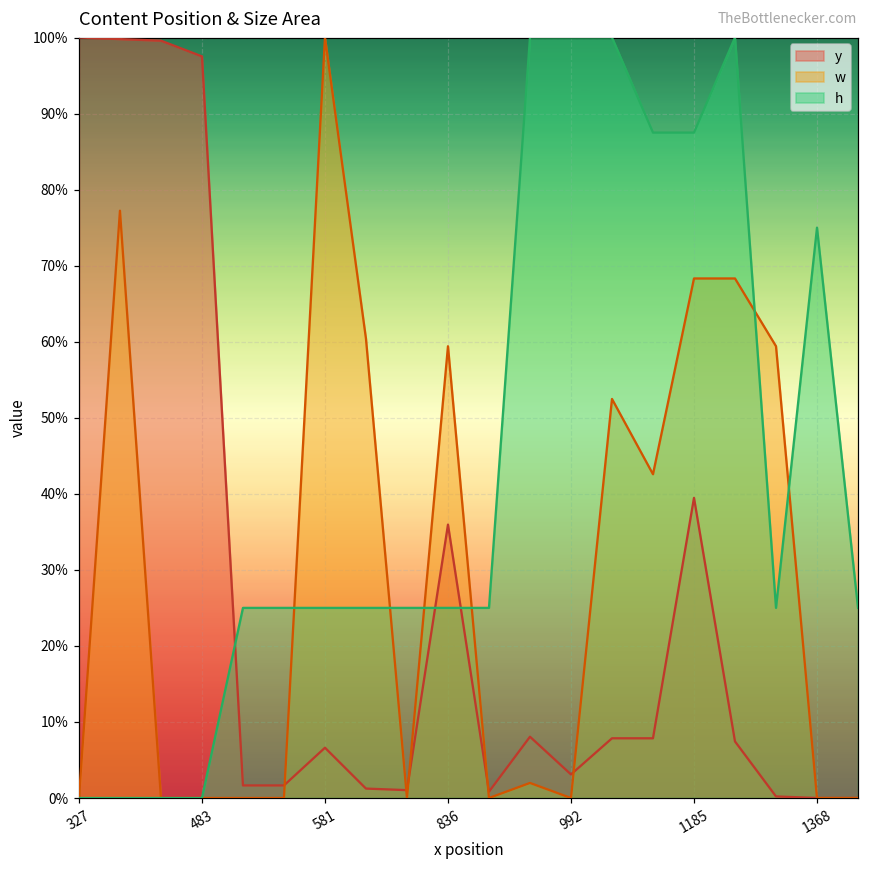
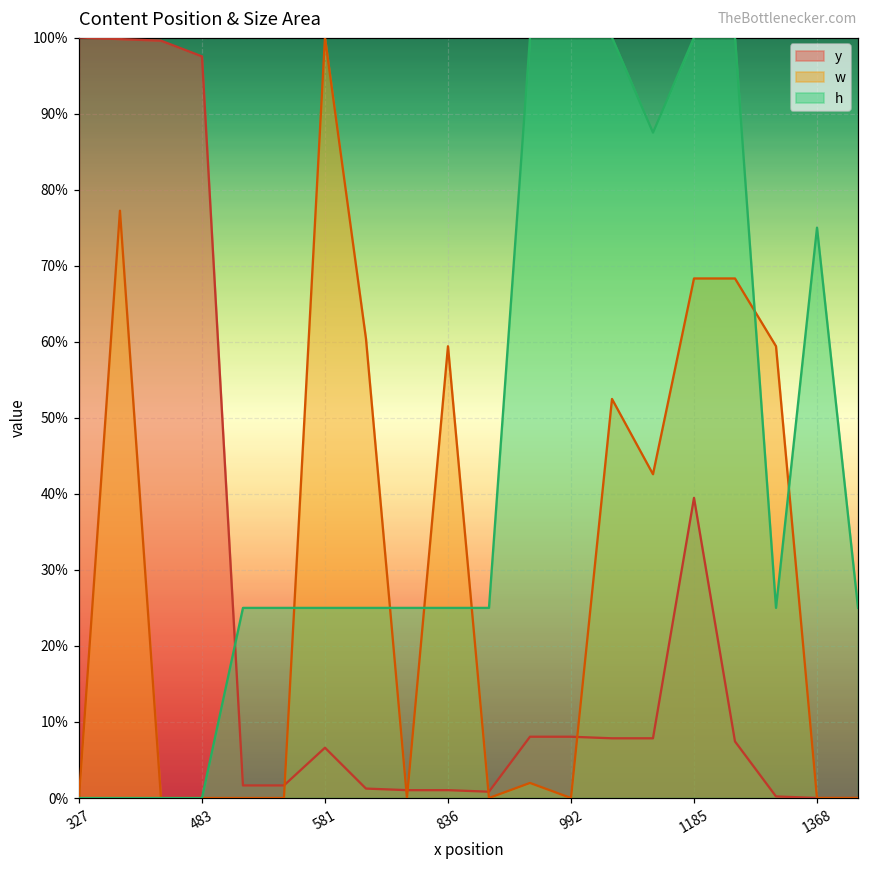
  {
    "y": {
      "327": "100%",
      "483": "98%",
      "581": "7%",
-     "836": "36%",
-     "992": "3%",
+     "836": "1%",
+     "992": "8%",
      "1185": "39%"
    },
    "w": {
      "581": "100%",
      "836": "59%",
      "992": "0%",
      "1185": "68%"
    },
    "h": {
      "581": "25%",
      "836": "25%",
      "992": "100%",
-     "1185": "88%",
+     "1185": "100%",
      "1368": "75%"
    }
  }
